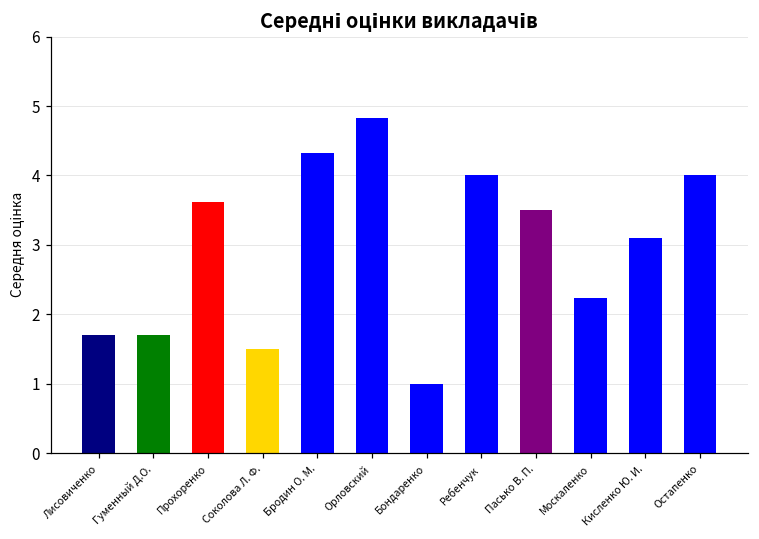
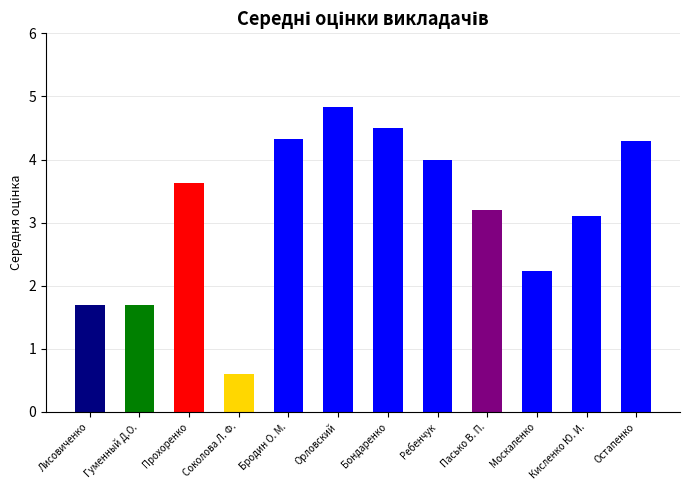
  {
    "Лисовиченко": 1.7,
    "Гуменный Д.О.": 1.7,
    "Прохоренко": 3.6,
-   "Соколова Л. Ф.": 1.5,
+   "Соколова Л. Ф.": 0.6,
    "Бродин О. М.": 4.3,
    "Орловский": 4.8,
-   "Бондаренко": 1.0,
+   "Бондаренко": 4.5,
    "Ребенчук": 4.0,
-   "Пасько В. П.": 3.5,
+   "Пасько В. П.": 3.2,
    "Москаленко": 2.2,
    "Кисленко Ю. И.": 3.1,
-   "Остапенко": 4.0
+   "Остапенко": 4.3
  }
